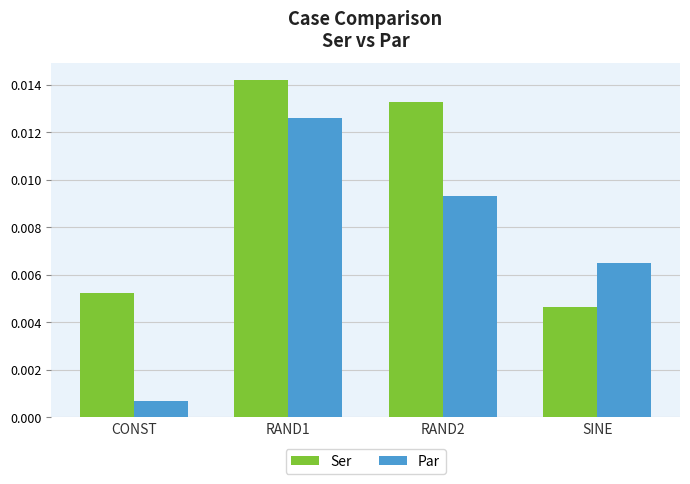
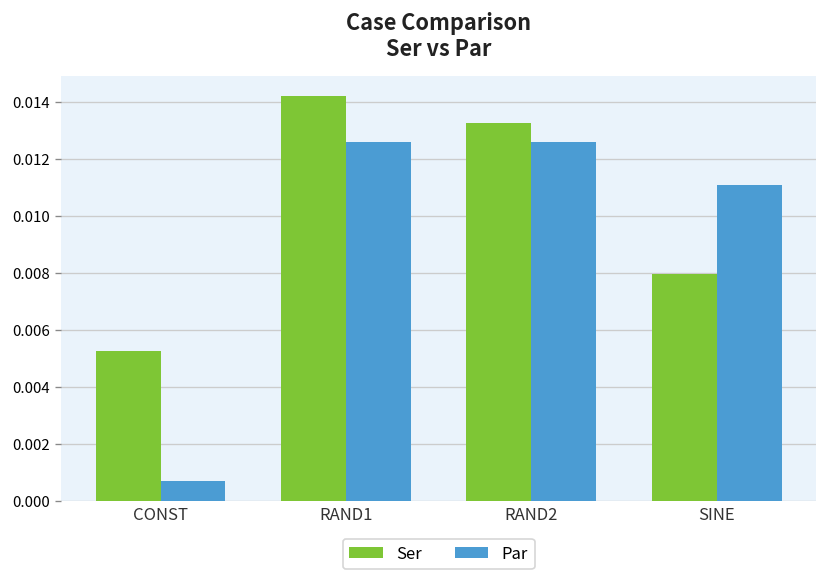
  {
    "Ser": {
      "CONST": 0.0053,
      "RAND1": 0.0142,
      "RAND2": 0.0133,
-     "SINE": 0.0046
+     "SINE": 0.0080
    },
    "Par": {
      "CONST": 0.0007,
      "RAND1": 0.0126,
-     "RAND2": 0.0093,
-     "SINE": 0.0065
+     "RAND2": 0.0126,
+     "SINE": 0.0111
    }
  }
